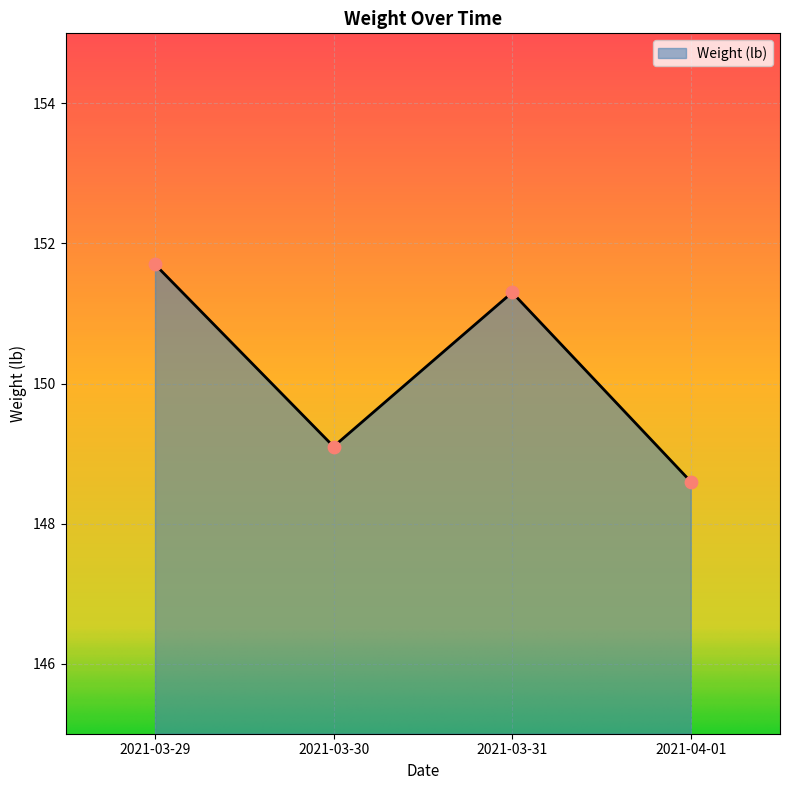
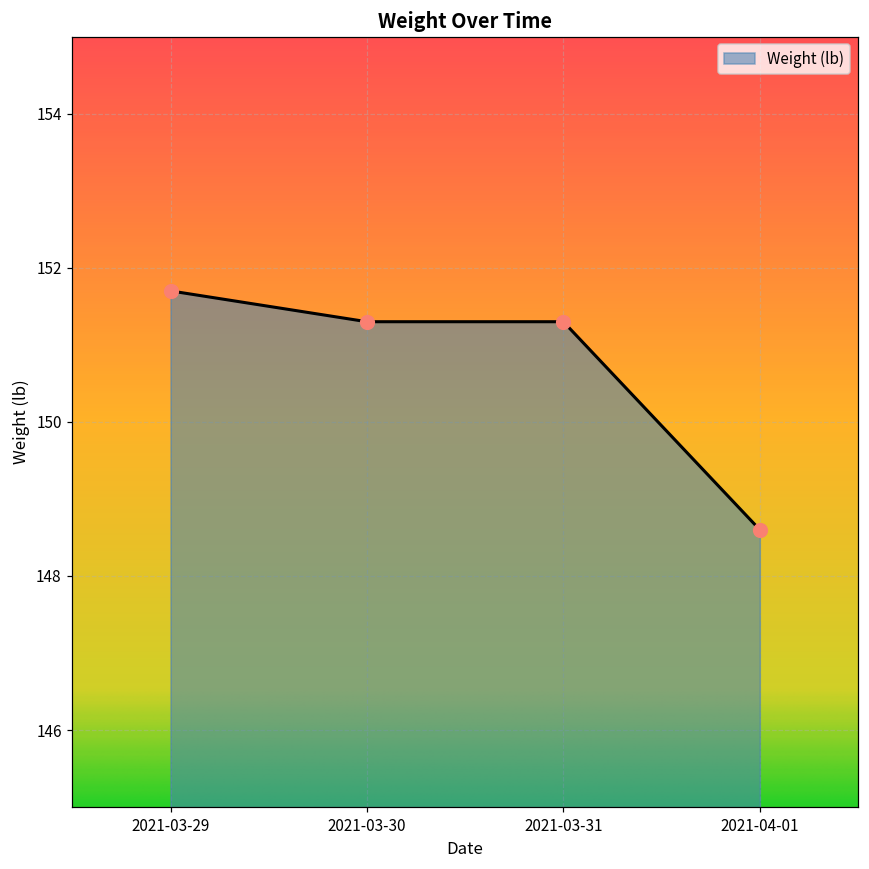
  {
    "2021-03-29": 151.7,
-   "2021-03-30": 149.1,
+   "2021-03-30": 151.3,
    "2021-03-31": 151.3,
    "2021-04-01": 148.6
  }
